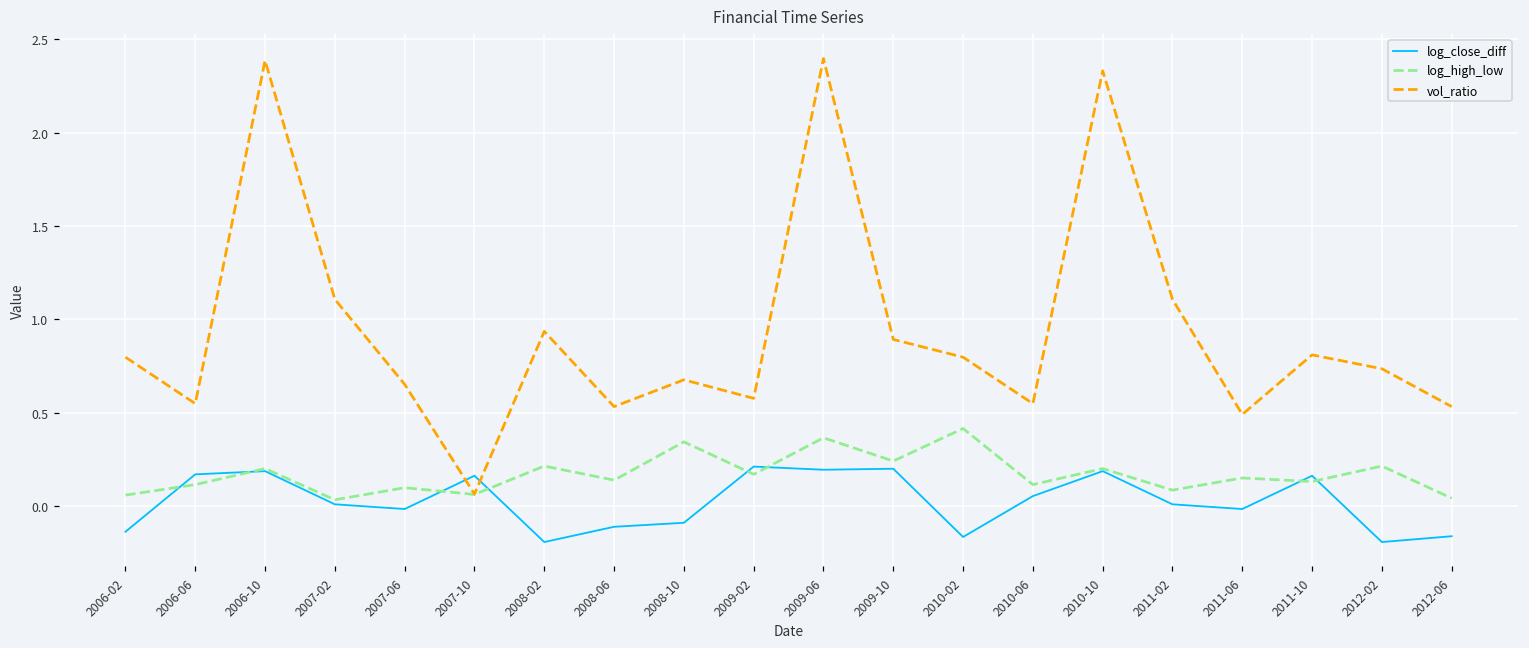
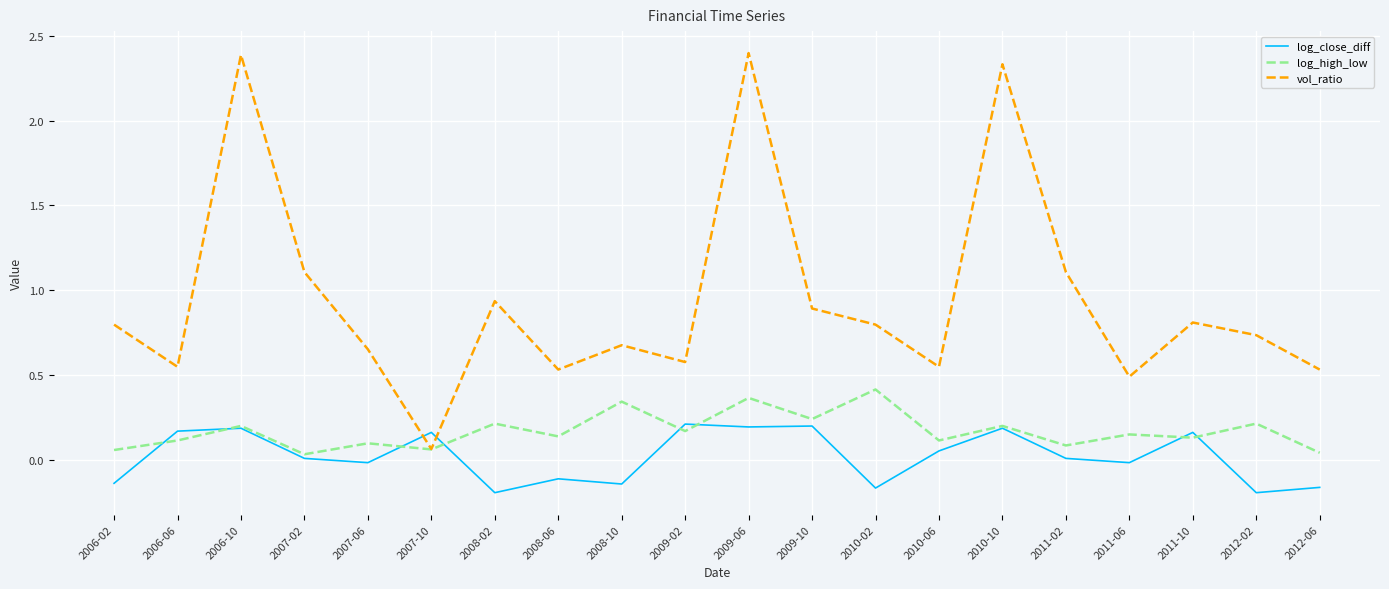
  {
    "log_close_diff": {
      "2006-02": -0.14,
      "2006-06": 0.17,
      "2007-02": 0.01,
      "2007-06": -0.02,
      "2007-10": 0.16,
      "2008-02": -0.19,
      "2008-06": -0.11,
-     "2008-10": -0.09,
+     "2008-10": -0.14,
      "2009-02": 0.21,
      "2009-06": 0.19,
      "2009-10": 0.20,
      "2010-02": -0.17,
      "2010-06": 0.05,
      "2011-02": 0.01,
      "2011-06": -0.02,
      "2011-10": 0.16,
      "2012-02": -0.19,
      "2012-06": -0.16
    },
    "log_high_low": {
      "2006-02": 0.06,
      "2006-06": 0.12,
      "2007-02": 0.03,
      "2007-06": 0.10,
      "2008-02": 0.21,
      "2008-06": 0.14,
      "2008-10": 0.34,
      "2009-02": 0.17,
      "2009-06": 0.37,
      "2009-10": 0.24,
      "2010-02": 0.42,
      "2010-06": 0.12,
      "2011-02": 0.09,
      "2011-06": 0.15,
      "2011-10": 0.13,
      "2012-02": 0.21,
      "2012-06": 0.04
    },
    "vol_ratio": {
      "2006-02": 0.80,
      "2006-06": 0.55,
      "2006-10": 2.39,
      "2007-02": 1.11,
      "2007-06": 0.65,
      "2008-02": 0.94,
      "2008-06": 0.53,
      "2008-10": 0.68,
      "2009-02": 0.58,
      "2009-06": 2.40,
      "2009-10": 0.89,
      "2010-02": 0.80,
      "2010-06": 0.55,
      "2010-10": 2.33,
      "2011-02": 1.11,
      "2011-06": 0.49,
      "2011-10": 0.81,
      "2012-02": 0.74,
      "2012-06": 0.53
    }
  }
